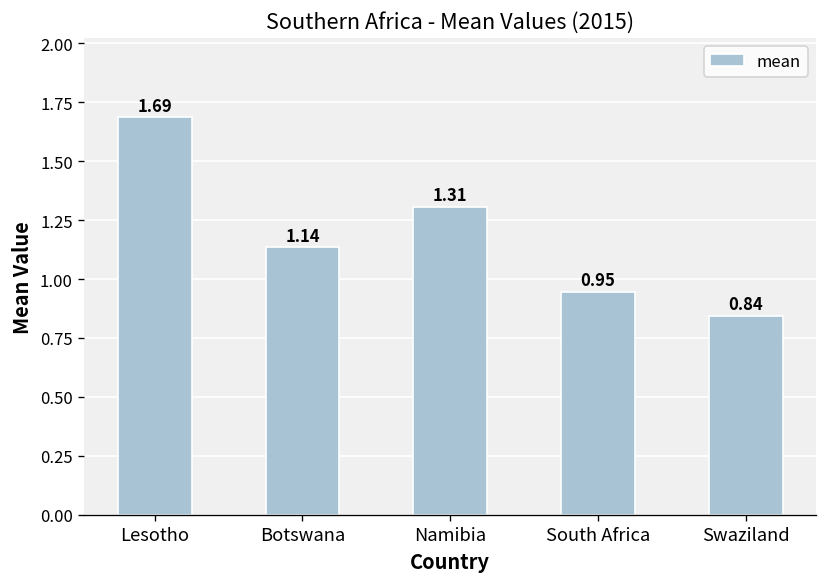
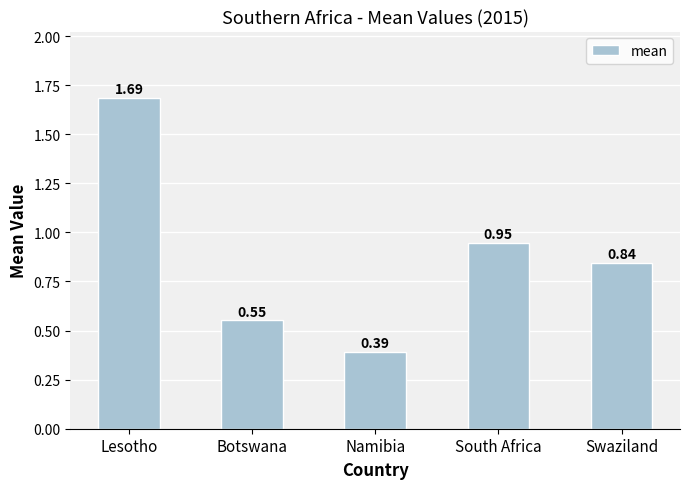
  {
    "Lesotho": 1.69,
-   "Botswana": 1.14,
-   "Namibia": 1.31,
+   "Botswana": 0.55,
+   "Namibia": 0.39,
    "South Africa": 0.95,
    "Swaziland": 0.84
  }
